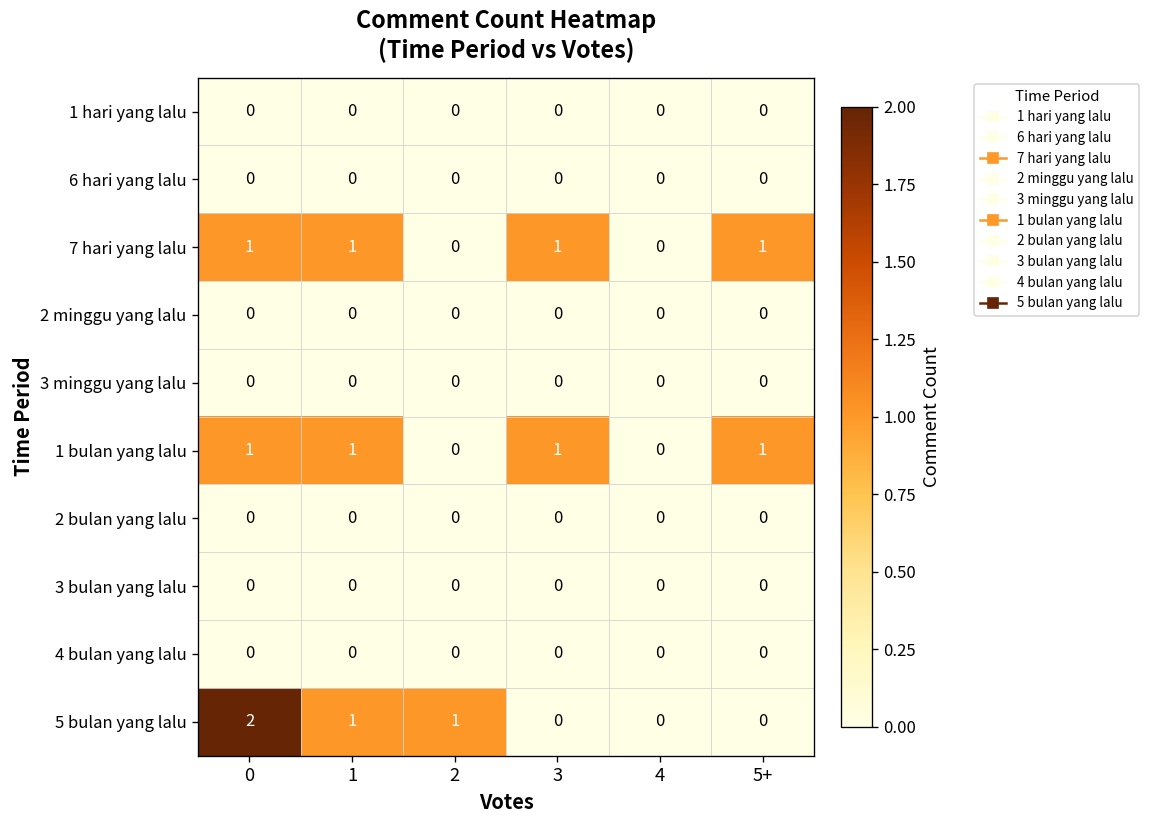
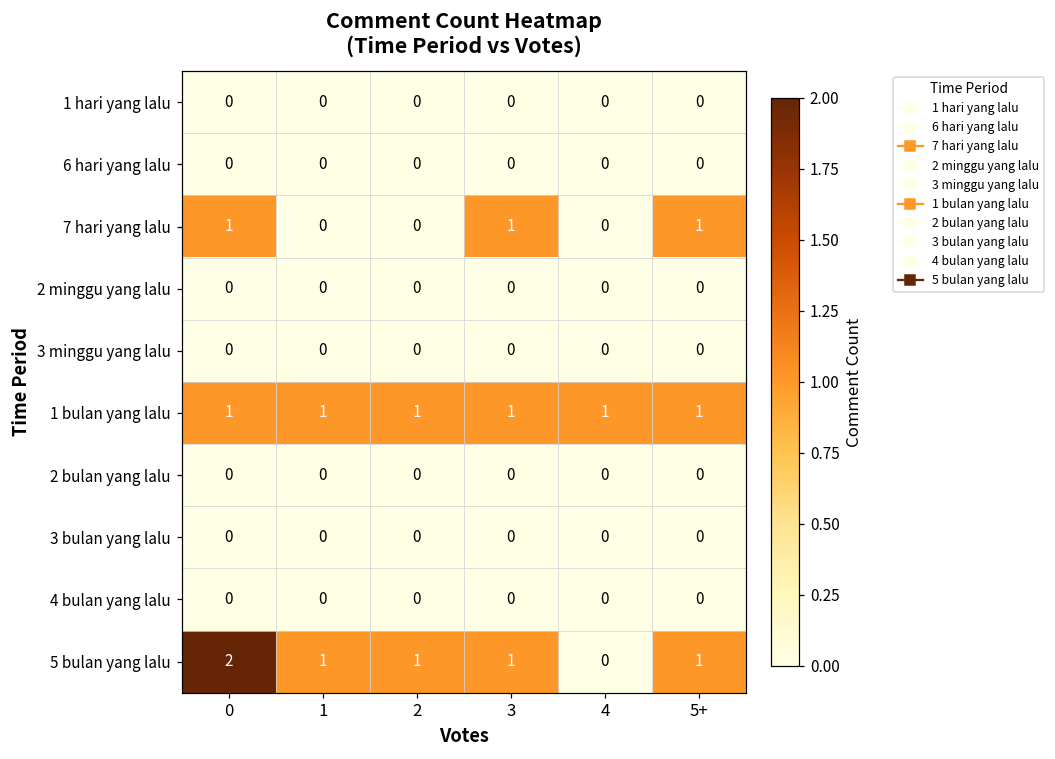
  {
    "1 hari yang lalu": {
      "0": 0,
      "1": 0,
      "2": 0,
      "3": 0,
      "4": 0,
      "5+": 0
    },
    "6 hari yang lalu": {
      "0": 0,
      "1": 0,
      "2": 0,
      "3": 0,
      "4": 0,
      "5+": 0
    },
    "7 hari yang lalu": {
      "0": 1,
-     "1": 1,
+     "1": 0,
      "2": 0,
      "3": 1,
      "4": 0,
      "5+": 1
    },
    "2 minggu yang lalu": {
      "0": 0,
      "1": 0,
      "2": 0,
      "3": 0,
      "4": 0,
      "5+": 0
    },
    "3 minggu yang lalu": {
      "0": 0,
      "1": 0,
      "2": 0,
      "3": 0,
      "4": 0,
      "5+": 0
    },
    "1 bulan yang lalu": {
      "0": 1,
      "1": 1,
-     "2": 0,
+     "2": 1,
      "3": 1,
-     "4": 0,
+     "4": 1,
      "5+": 1
    },
    "2 bulan yang lalu": {
      "0": 0,
      "1": 0,
      "2": 0,
      "3": 0,
      "4": 0,
      "5+": 0
    },
    "3 bulan yang lalu": {
      "0": 0,
      "1": 0,
      "2": 0,
      "3": 0,
      "4": 0,
      "5+": 0
    },
    "4 bulan yang lalu": {
      "0": 0,
      "1": 0,
      "2": 0,
      "3": 0,
      "4": 0,
      "5+": 0
    },
    "5 bulan yang lalu": {
      "0": 2,
      "1": 1,
      "2": 1,
-     "3": 0,
+     "3": 1,
      "4": 0,
-     "5+": 0
+     "5+": 1
    }
  }
